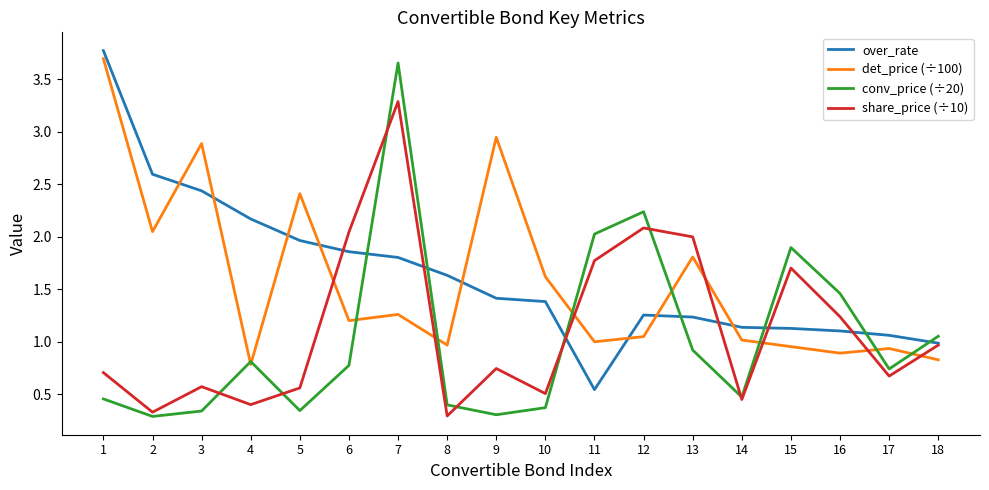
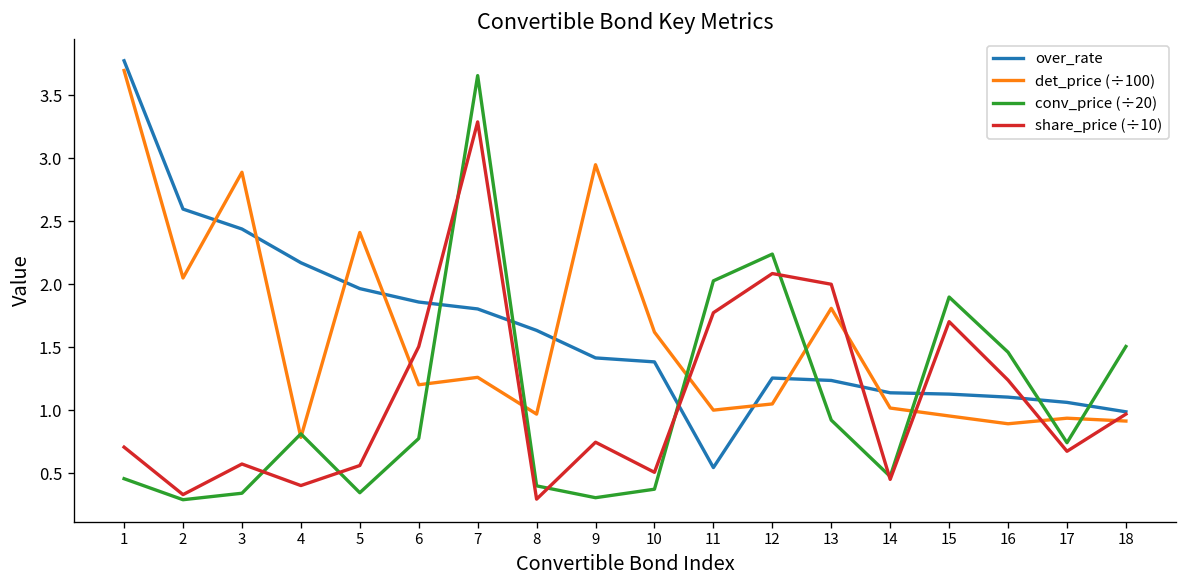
  {
    "over_rate": {
      "1": 3.77,
      "2": 2.60,
      "3": 2.44,
      "4": 2.17,
      "5": 1.97,
      "6": 1.86,
      "7": 1.80,
      "8": 1.63,
      "9": 1.42,
      "10": 1.38,
      "11": 0.54,
      "12": 1.26,
      "13": 1.24,
      "14": 1.14,
      "15": 1.13,
      "16": 1.10,
      "17": 1.06
    },
    "det_price (÷100)": {
      "1": 3.70,
      "2": 2.05,
      "3": 2.89,
      "4": 0.78,
      "5": 2.41,
      "6": 1.20,
      "7": 1.26,
      "8": 0.97,
      "9": 2.95,
      "10": 1.62,
      "11": 1.00,
      "12": 1.05,
      "13": 1.81,
      "14": 1.02,
      "15": 0.95,
      "16": 0.89,
      "17": 0.94,
-     "18": 0.83
+     "18": 0.91
    },
    "conv_price (÷20)": {
      "1": 0.46,
      "2": 0.29,
      "3": 0.34,
      "4": 0.81,
      "5": 0.35,
      "6": 0.78,
      "7": 3.66,
      "8": 0.40,
      "9": 0.31,
      "10": 0.37,
      "11": 2.03,
      "12": 2.24,
      "13": 0.92,
      "15": 1.90,
      "16": 1.46,
      "17": 0.74,
-     "18": 1.05
+     "18": 1.51
    },
    "share_price (÷10)": {
      "1": 0.71,
      "2": 0.33,
      "3": 0.57,
      "4": 0.40,
      "5": 0.56,
-     "6": 2.05,
+     "6": 1.51,
      "7": 3.29,
      "8": 0.29,
      "9": 0.75,
      "10": 0.51,
      "11": 1.77,
      "12": 2.09,
      "13": 2.00,
      "15": 1.70,
      "16": 1.24,
      "17": 0.67
    }
  }
